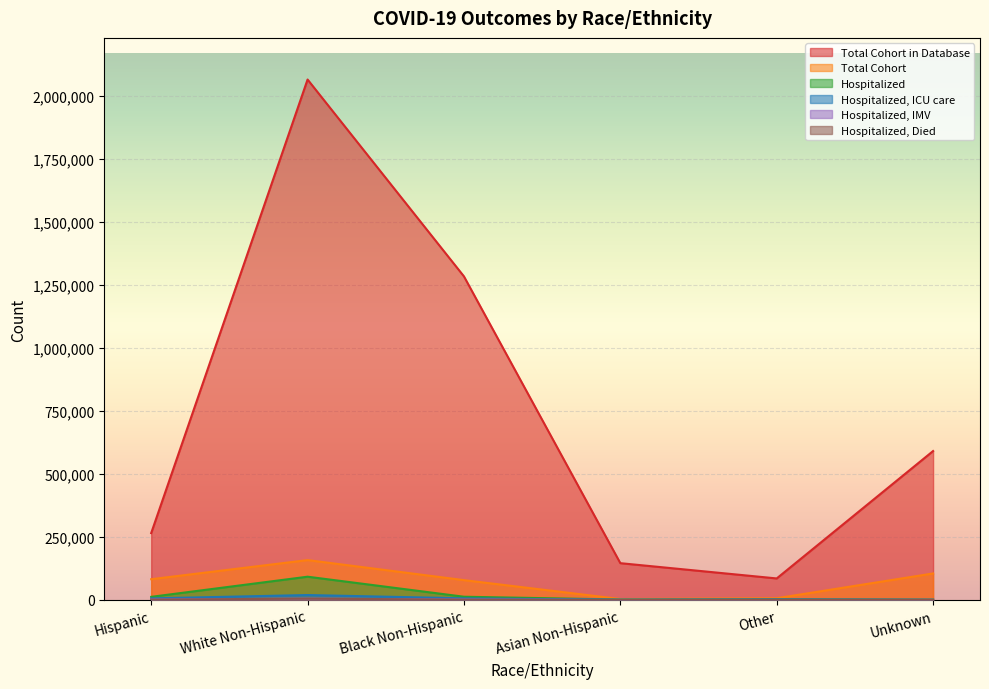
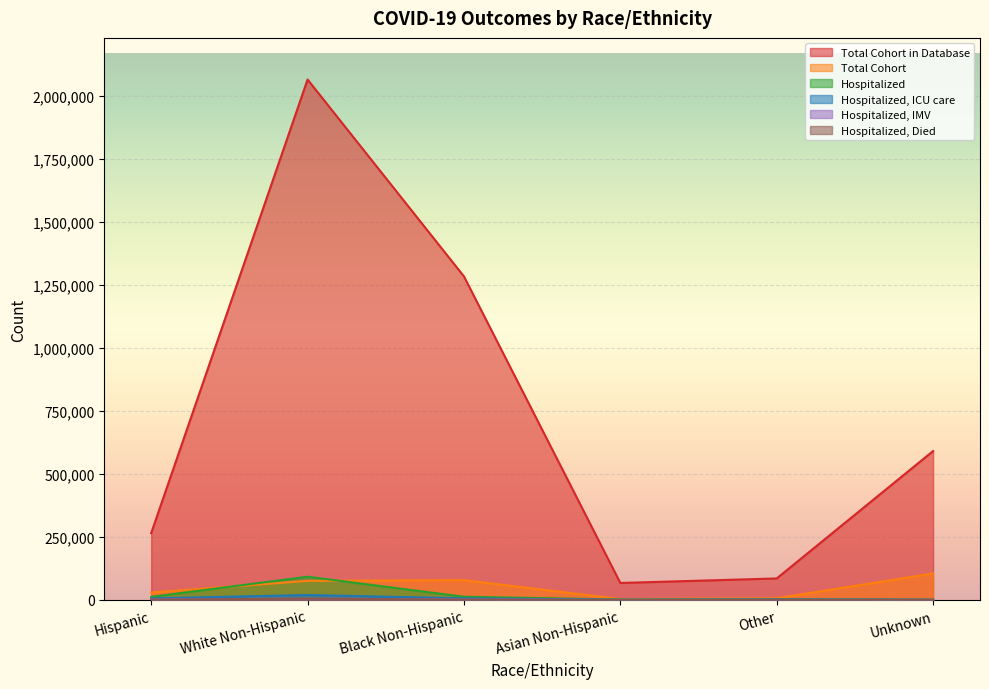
  {
    "Total Cohort in Database": {
      "Hispanic": "270,000",
      "White Non-Hispanic": "2,060,000",
      "Black Non-Hispanic": "1,280,000",
-     "Asian Non-Hispanic": "150,000",
+     "Asian Non-Hispanic": "70,000",
      "Other": "90,000",
      "Unknown": "590,000"
    },
    "Total Cohort": {
-     "Hispanic": "80,000",
-     "White Non-Hispanic": "160,000",
+     "Hispanic": "30,000",
+     "White Non-Hispanic": "80,000",
      "Black Non-Hispanic": "80,000",
      "Unknown": "110,000"
    },
    "Hospitalized": {
      "White Non-Hispanic": "90,000"
    },
    "Hospitalized, ICU care": {
      "White Non-Hispanic": "20,000"
    }
  }
